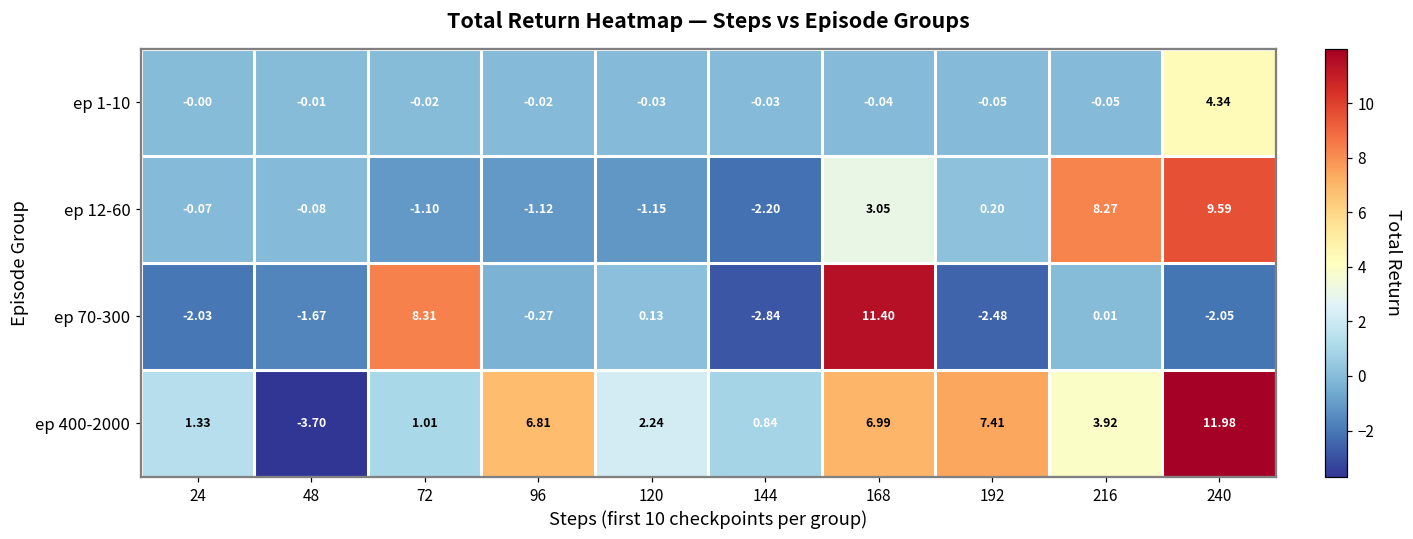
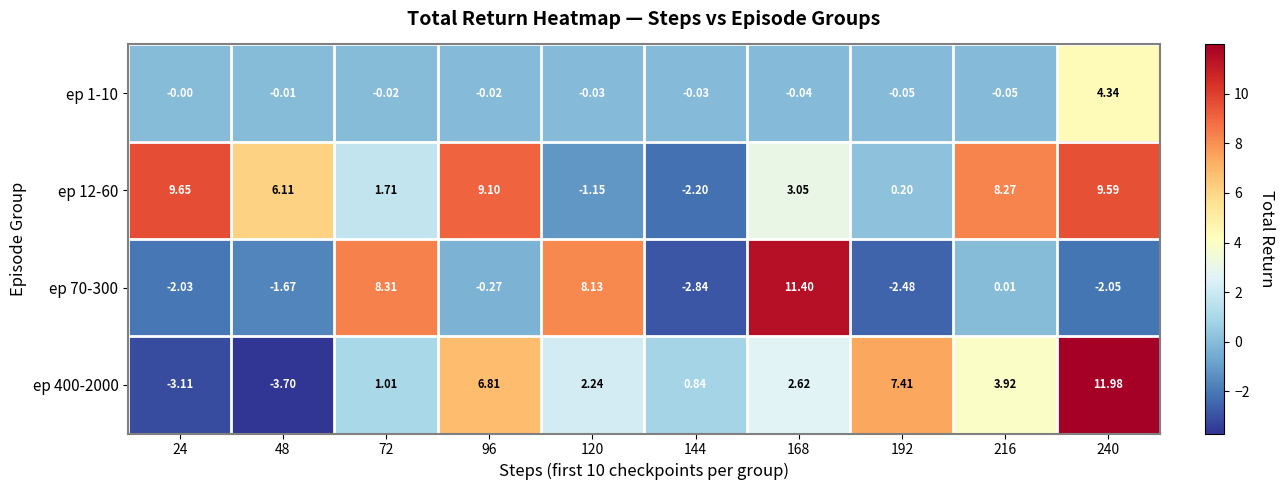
  {
    "ep 1-10": {
      "24": -0.00,
      "48": -0.01,
      "72": -0.02,
      "96": -0.02,
      "120": -0.03,
      "144": -0.03,
      "168": -0.04,
      "192": -0.05,
      "216": -0.05,
      "240": 4.34
    },
    "ep 12-60": {
-     "24": -0.07,
-     "48": -0.08,
-     "72": -1.10,
-     "96": -1.12,
+     "24": 9.65,
+     "48": 6.11,
+     "72": 1.71,
+     "96": 9.10,
      "120": -1.15,
      "144": -2.20,
      "168": 3.05,
      "192": 0.20,
      "216": 8.27,
      "240": 9.59
    },
    "ep 70-300": {
      "24": -2.03,
      "48": -1.67,
      "72": 8.31,
      "96": -0.27,
-     "120": 0.13,
+     "120": 8.13,
      "144": -2.84,
      "168": 11.40,
      "192": -2.48,
      "216": 0.01,
      "240": -2.05
    },
    "ep 400-2000": {
-     "24": 1.33,
+     "24": -3.11,
      "48": -3.70,
      "72": 1.01,
      "96": 6.81,
      "120": 2.24,
      "144": 0.84,
-     "168": 6.99,
+     "168": 2.62,
      "192": 7.41,
      "216": 3.92,
      "240": 11.98
    }
  }
